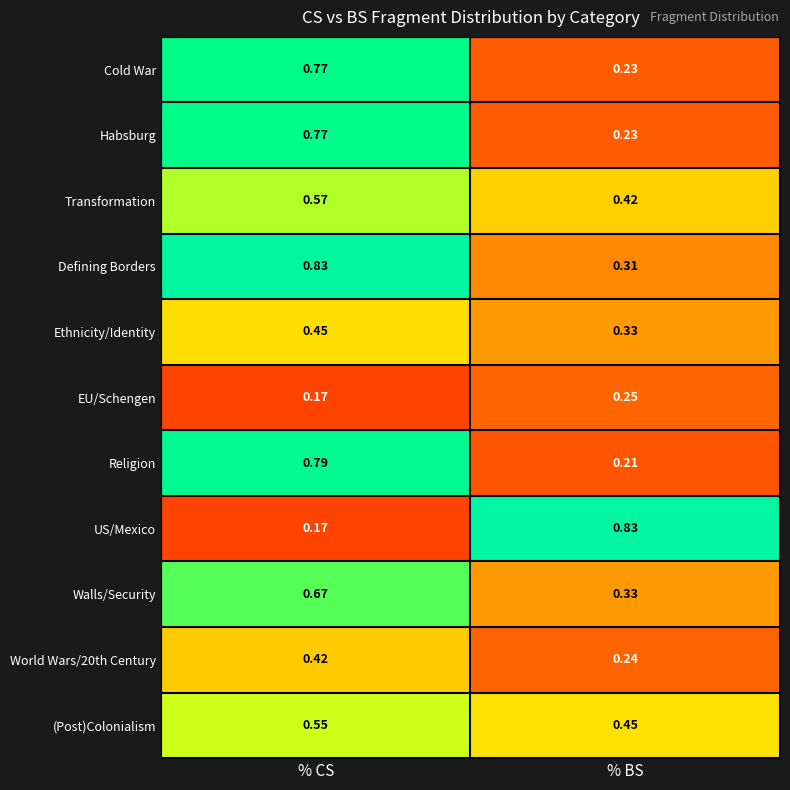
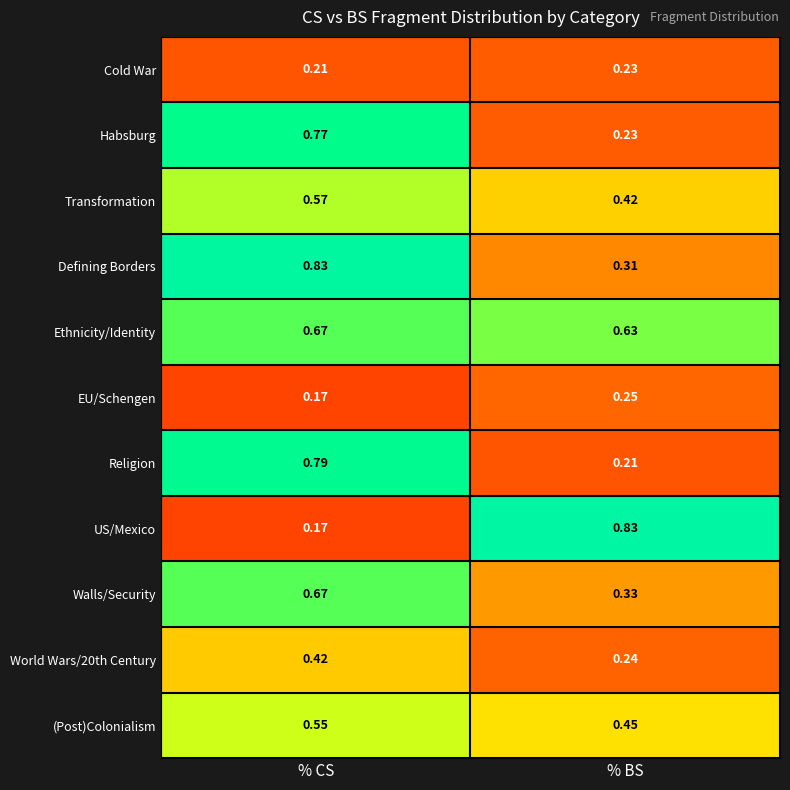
  {
    "Cold War": {
-     "% CS": 0.77,
+     "% CS": 0.21,
      "% BS": 0.23
    },
    "Habsburg": {
      "% CS": 0.77,
      "% BS": 0.23
    },
    "Transformation": {
      "% CS": 0.57,
      "% BS": 0.42
    },
    "Defining Borders": {
      "% CS": 0.83,
      "% BS": 0.31
    },
    "Ethnicity/Identity": {
-     "% CS": 0.45,
-     "% BS": 0.33
+     "% CS": 0.67,
+     "% BS": 0.63
    },
    "EU/Schengen": {
      "% CS": 0.17,
      "% BS": 0.25
    },
    "Religion": {
      "% CS": 0.79,
      "% BS": 0.21
    },
    "US/Mexico": {
      "% CS": 0.17,
      "% BS": 0.83
    },
    "Walls/Security": {
      "% CS": 0.67,
      "% BS": 0.33
    },
    "World Wars/20th Century": {
      "% CS": 0.42,
      "% BS": 0.24
    },
    "(Post)Colonialism": {
      "% CS": 0.55,
      "% BS": 0.45
    }
  }
